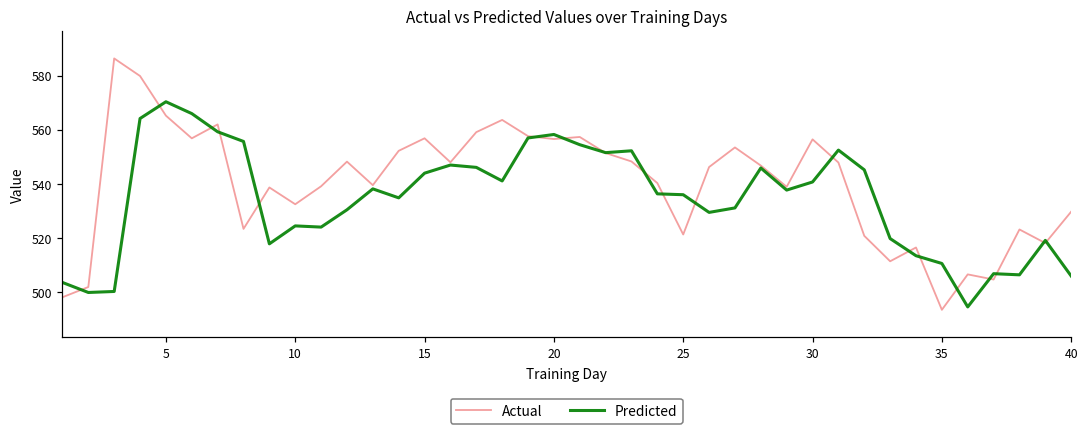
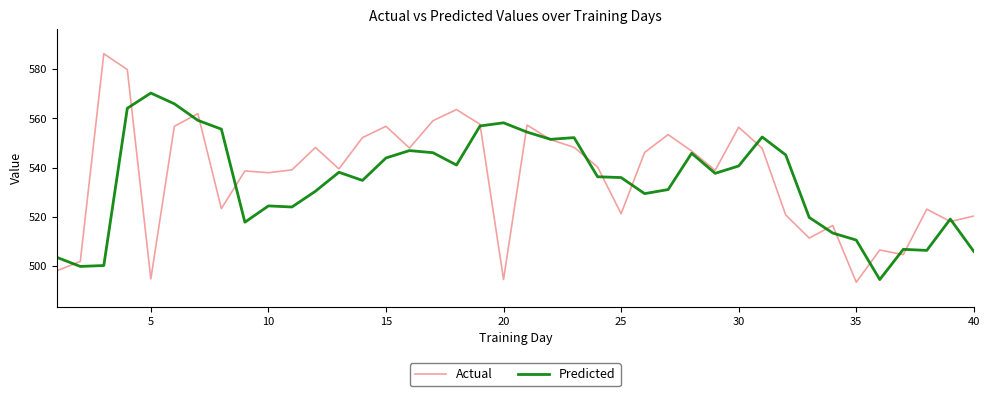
  {
    "Actual": {
-     "5": 565,
-     "10": 532,
+     "5": 495,
+     "10": 538,
      "15": 557,
-     "20": 557,
+     "20": 494,
      "25": 521,
      "30": 556,
      "35": 493,
-     "40": 530
+     "40": 520
    },
    "Predicted": {
      "5": 570,
      "10": 524,
      "15": 544,
      "20": 558,
      "25": 536,
      "30": 541,
      "35": 510,
      "40": 506
    }
  }
